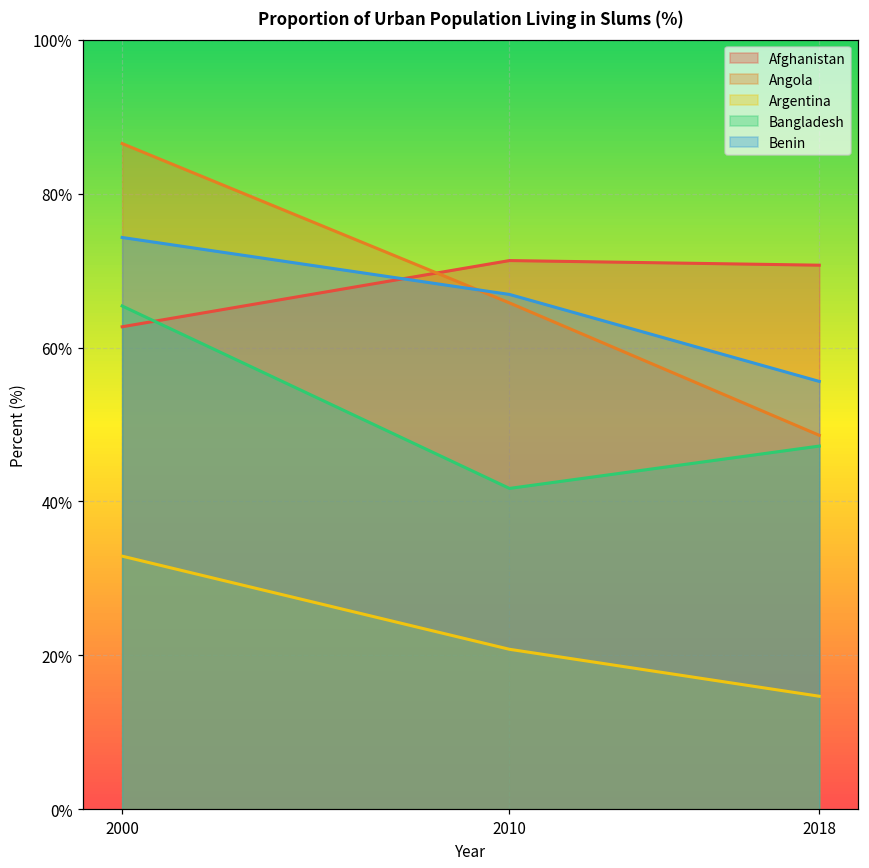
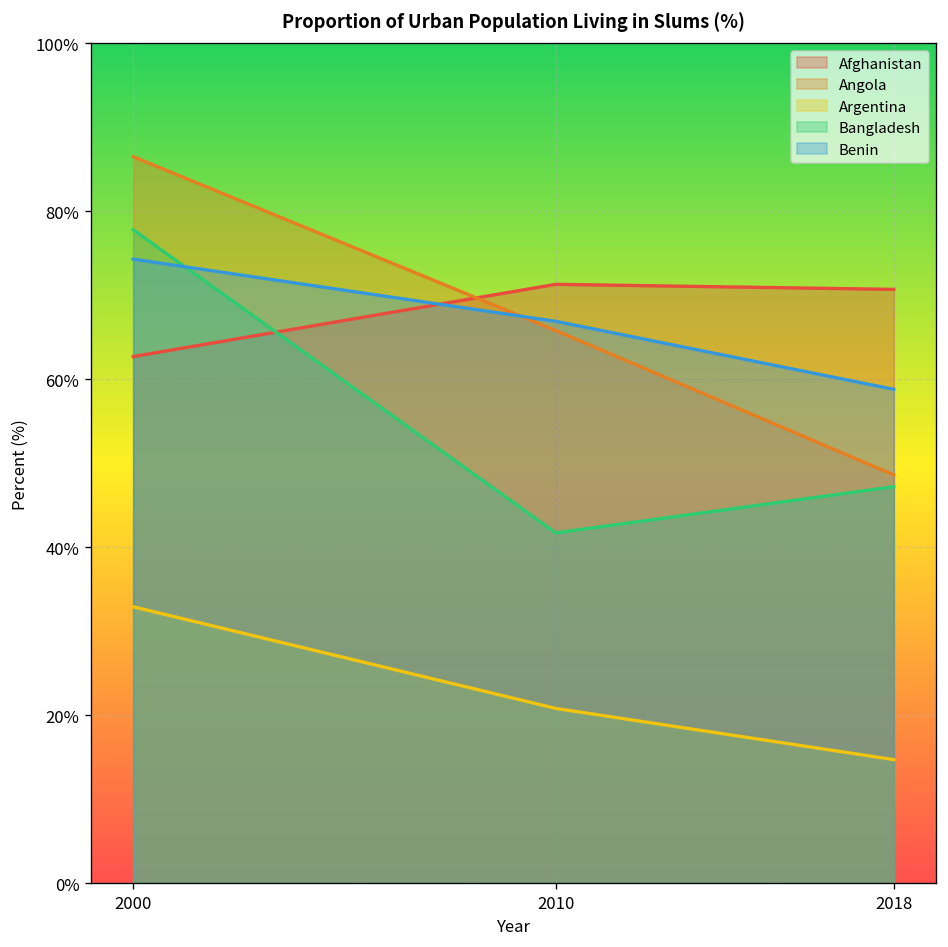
  {
    "Bangladesh": {
-     "2000": "65%",
+     "2000": "78%",
      "2010": "42%",
      "2018": "47%"
    },
    "Benin": {
      "2000": "74%",
      "2010": "67%",
-     "2018": "56%"
+     "2018": "59%"
    }
  }
